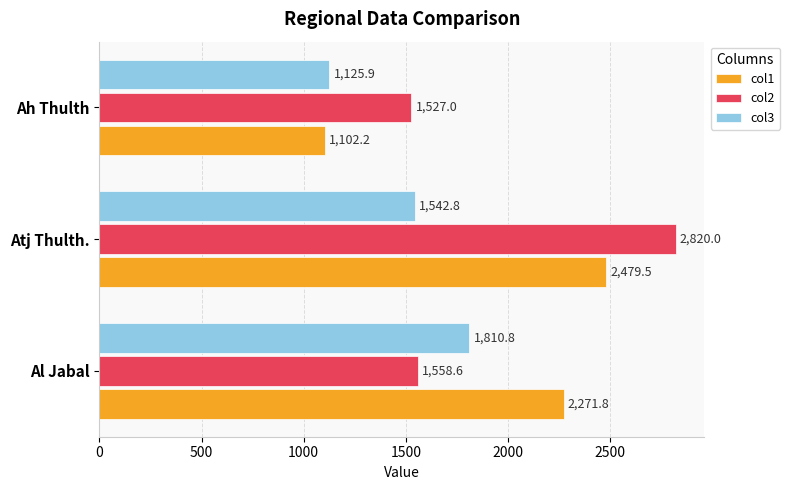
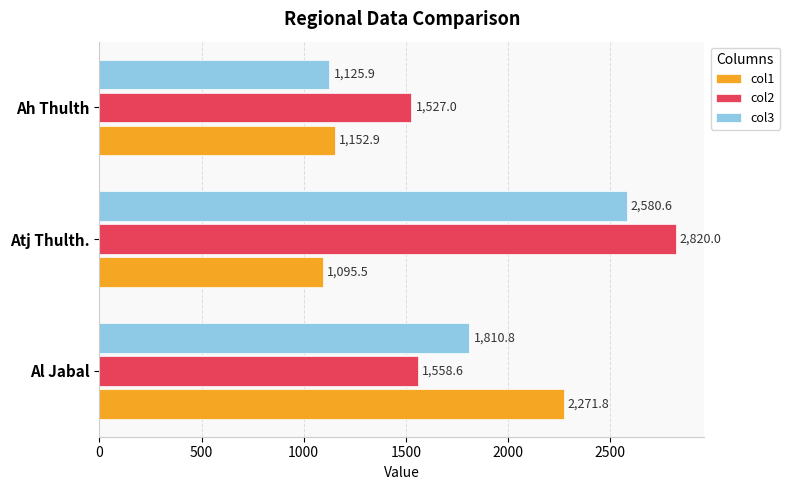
  {
    "col1": {
-     "Ah Thulth": "1,102.2",
-     "Atj Thulth.": "2,479.5",
+     "Ah Thulth": "1,152.9",
+     "Atj Thulth.": "1,095.5",
      "Al Jabal": "2,271.8"
    },
    "col2": {
      "Ah Thulth": "1,527.0",
      "Atj Thulth.": "2,820.0",
      "Al Jabal": "1,558.6"
    },
    "col3": {
      "Ah Thulth": "1,125.9",
-     "Atj Thulth.": "1,542.8",
+     "Atj Thulth.": "2,580.6",
      "Al Jabal": "1,810.8"
    }
  }
